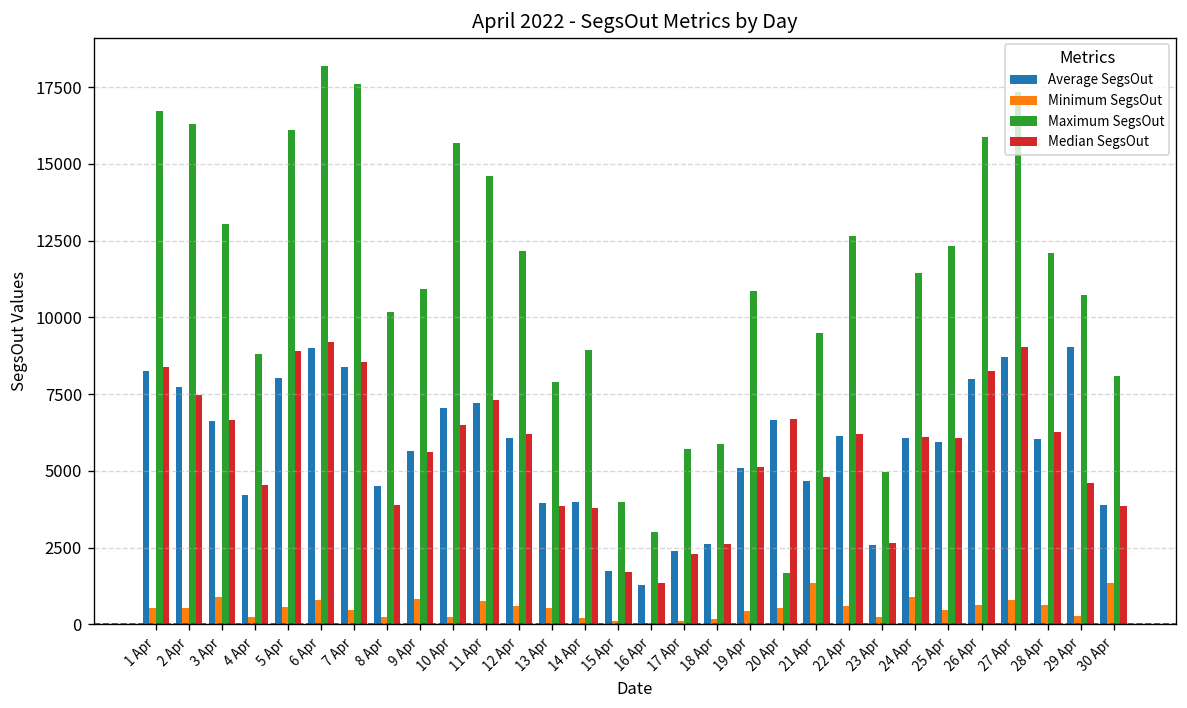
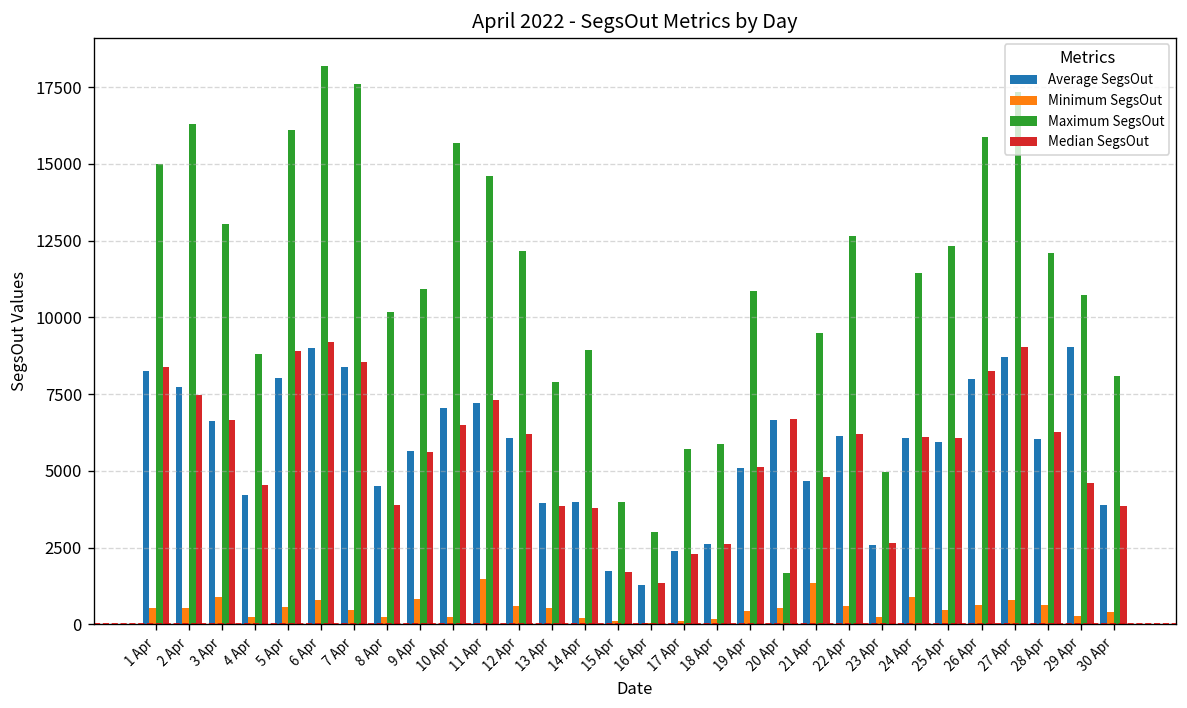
  {
    "Average SegsOut": {
      "1 Apr": 8200,
      "2 Apr": 7700,
      "3 Apr": 6600,
      "4 Apr": 4200,
      "5 Apr": 8000,
      "6 Apr": 9000,
      "7 Apr": 8400,
      "8 Apr": 4500,
      "9 Apr": 5600,
      "10 Apr": 7000,
      "11 Apr": 7200,
      "12 Apr": 6100,
      "13 Apr": 4000,
      "14 Apr": 4000,
      "15 Apr": 1800,
      "16 Apr": 1300,
      "17 Apr": 2400,
      "18 Apr": 2600,
      "19 Apr": 5100,
      "20 Apr": 6700,
      "21 Apr": 4700,
      "22 Apr": 6100,
      "23 Apr": 2600,
      "24 Apr": 6100,
      "25 Apr": 5900,
      "26 Apr": 8000,
      "27 Apr": 8700,
      "28 Apr": 6000,
      "29 Apr": 9000,
      "30 Apr": 3900
    },
    "Minimum SegsOut": {
      "1 Apr": 500,
      "2 Apr": 500,
      "3 Apr": 900,
      "4 Apr": 200,
      "5 Apr": 600,
      "6 Apr": 800,
      "7 Apr": 500,
      "8 Apr": 200,
      "9 Apr": 800,
      "10 Apr": 200,
-     "11 Apr": 800,
+     "11 Apr": 1500,
      "12 Apr": 600,
      "13 Apr": 500,
      "14 Apr": 200,
      "15 Apr": 100,
      "17 Apr": 100,
      "18 Apr": 200,
      "19 Apr": 400,
      "20 Apr": 600,
      "21 Apr": 1300,
      "22 Apr": 600,
      "23 Apr": 200,
      "24 Apr": 900,
      "25 Apr": 500,
      "26 Apr": 600,
      "27 Apr": 800,
      "28 Apr": 600,
      "29 Apr": 300,
-     "30 Apr": 1400
+     "30 Apr": 400
    },
    "Maximum SegsOut": {
-     "1 Apr": 16700,
+     "1 Apr": 15000,
      "2 Apr": 16300,
      "3 Apr": 13000,
      "4 Apr": 8800,
      "5 Apr": 16100,
      "6 Apr": 18200,
      "7 Apr": 17600,
      "8 Apr": 10200,
      "9 Apr": 10900,
      "10 Apr": 15700,
      "11 Apr": 14600,
      "12 Apr": 12200,
      "13 Apr": 7900,
      "14 Apr": 9000,
      "15 Apr": 4000,
      "16 Apr": 3000,
      "17 Apr": 5700,
      "18 Apr": 5900,
      "19 Apr": 10800,
      "20 Apr": 1700,
      "21 Apr": 9500,
      "22 Apr": 12600,
      "23 Apr": 4900,
      "24 Apr": 11500,
      "25 Apr": 12300,
      "26 Apr": 15900,
      "28 Apr": 12100,
      "29 Apr": 10700,
      "30 Apr": 8100
    },
    "Median SegsOut": {
      "1 Apr": 8400,
      "2 Apr": 7500,
      "3 Apr": 6600,
      "4 Apr": 4600,
      "5 Apr": 8900,
      "6 Apr": 9200,
      "7 Apr": 8500,
      "8 Apr": 3900,
      "9 Apr": 5600,
      "10 Apr": 6500,
      "11 Apr": 7300,
      "12 Apr": 6200,
      "13 Apr": 3900,
      "14 Apr": 3800,
      "15 Apr": 1700,
      "16 Apr": 1300,
      "17 Apr": 2300,
      "18 Apr": 2600,
      "19 Apr": 5100,
      "20 Apr": 6700,
      "21 Apr": 4800,
      "22 Apr": 6200,
      "23 Apr": 2600,
      "24 Apr": 6100,
      "25 Apr": 6100,
      "26 Apr": 8300,
      "27 Apr": 9000,
      "28 Apr": 6300,
      "29 Apr": 4600,
      "30 Apr": 3900
    }
  }
